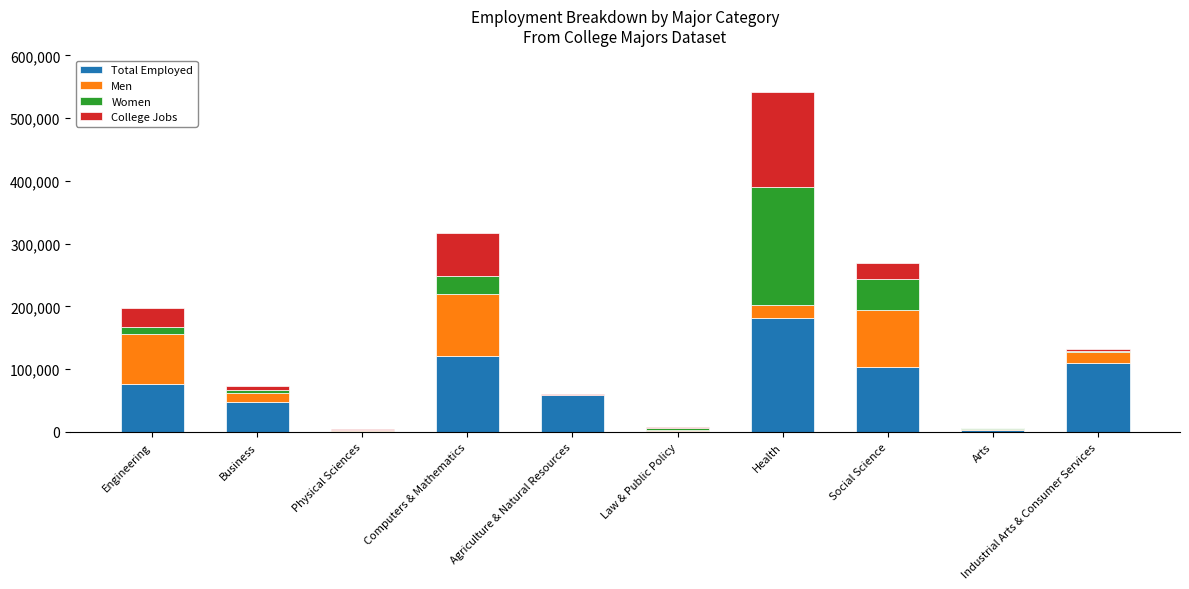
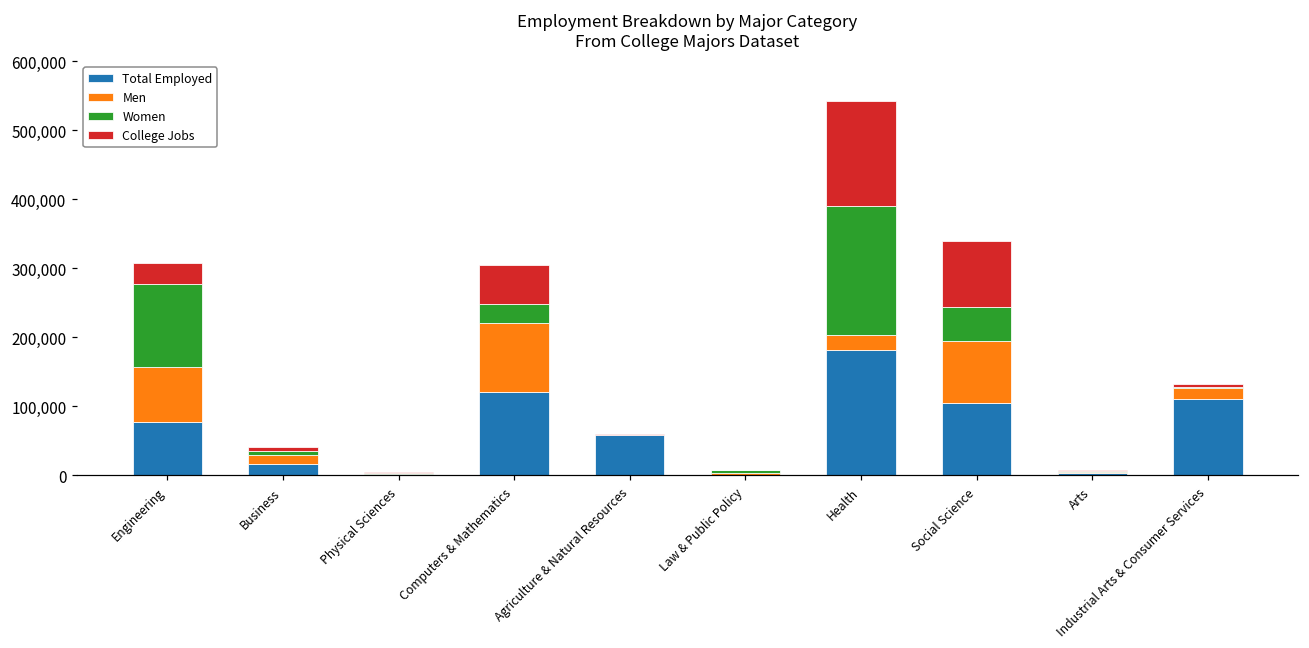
  {
    "Total Employed": {
      "Engineering": "80,000",
-     "Business": "50,000",
+     "Business": "20,000",
      "Computers & Mathematics": "120,000",
      "Agriculture & Natural Resources": "60,000",
      "Health": "180,000",
      "Social Science": "100,000",
      "Industrial Arts & Consumer Services": "110,000"
    },
    "Men": {
      "Engineering": "80,000",
      "Business": "10,000",
      "Computers & Mathematics": "100,000",
      "Agriculture & Natural Resources": "0",
      "Health": "20,000",
      "Social Science": "90,000",
      "Industrial Arts & Consumer Services": "20,000"
    },
    "Women": {
-     "Engineering": "10,000",
+     "Engineering": "120,000",
      "Business": "10,000",
      "Computers & Mathematics": "30,000",
      "Agriculture & Natural Resources": "0",
      "Health": "190,000",
      "Social Science": "50,000"
    },
    "College Jobs": {
      "Engineering": "30,000",
      "Business": "10,000",
-     "Computers & Mathematics": "70,000",
+     "Computers & Mathematics": "60,000",
      "Health": "150,000",
-     "Social Science": "30,000"
+     "Social Science": "100,000"
    }
  }
